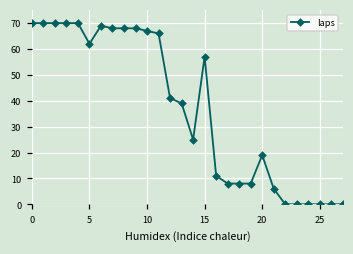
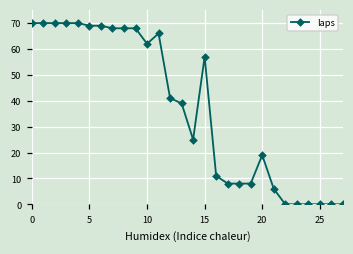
  {
    "0": 70,
-   "5": 62,
-   "10": 67,
+   "5": 69,
+   "10": 62,
    "15": 57,
    "20": 19,
    "25": 0
  }
